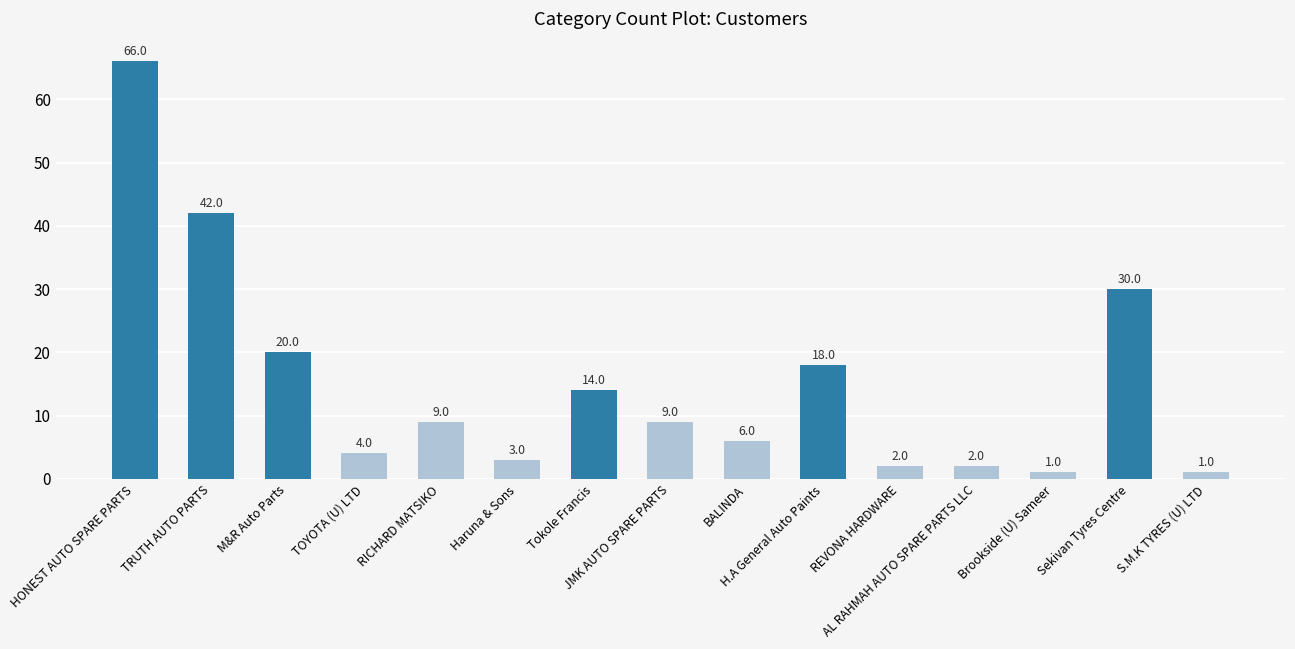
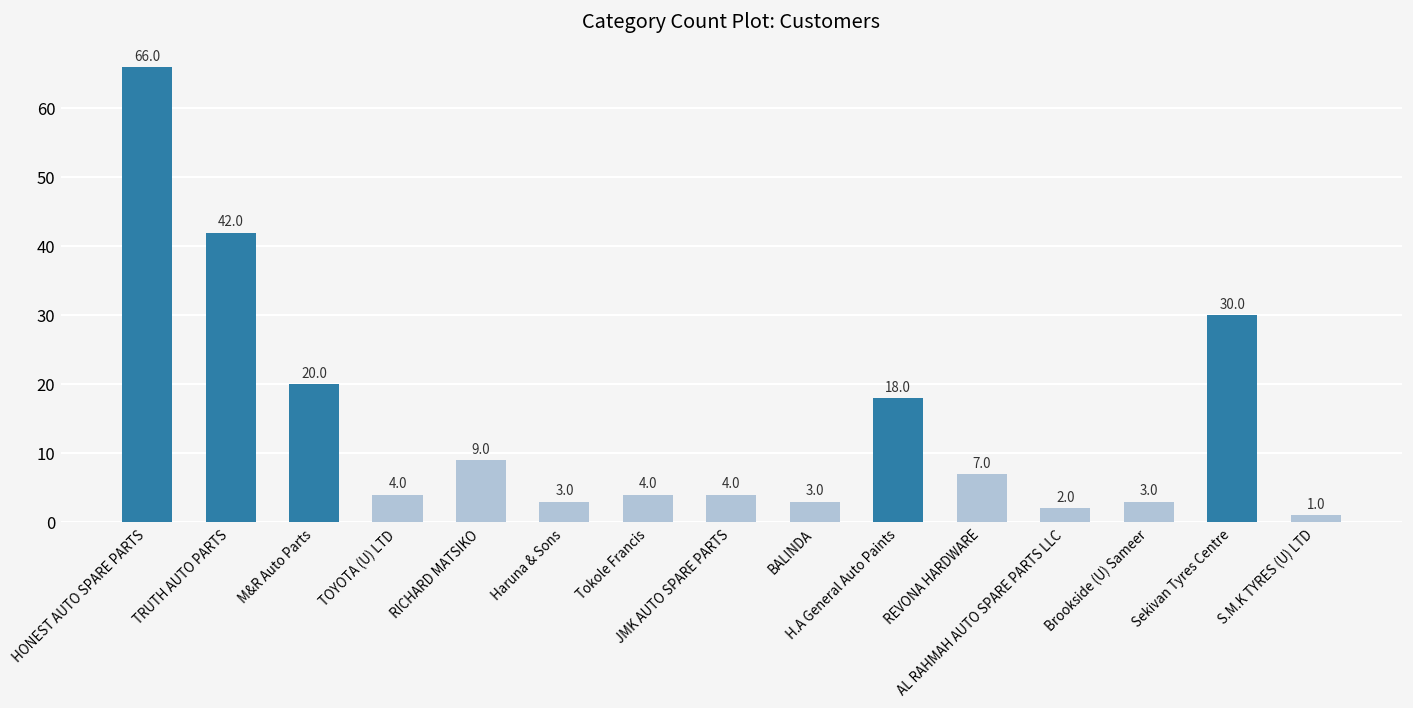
  {
    "HONEST AUTO SPARE PARTS": 66.0,
    "TRUTH AUTO PARTS": 42.0,
    "M&R Auto Parts": 20.0,
    "TOYOTA (U) LTD": 4.0,
    "RICHARD MATSIKO": 9.0,
    "Haruna & Sons": 3.0,
-   "Tokole Francis": 14.0,
-   "JMK AUTO SPARE PARTS": 9.0,
-   "BALINDA": 6.0,
+   "Tokole Francis": 4.0,
+   "JMK AUTO SPARE PARTS": 4.0,
+   "BALINDA": 3.0,
    "H.A General Auto Paints": 18.0,
-   "REVONA HARDWARE": 2.0,
+   "REVONA HARDWARE": 7.0,
    "AL RAHMAH AUTO SPARE PARTS LLC": 2.0,
-   "Brookside (U) Sameer": 1.0,
+   "Brookside (U) Sameer": 3.0,
    "Sekivan Tyres Centre": 30.0,
    "S.M.K TYRES (U) LTD": 1.0
  }
